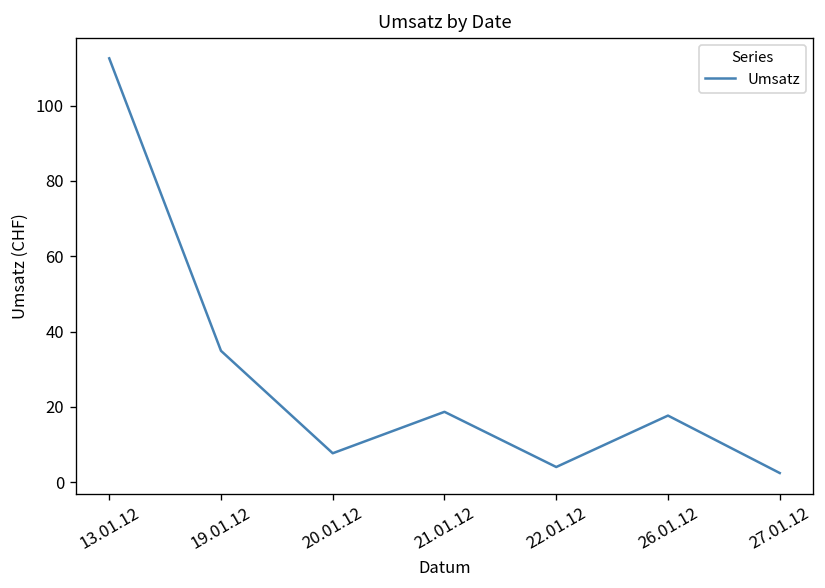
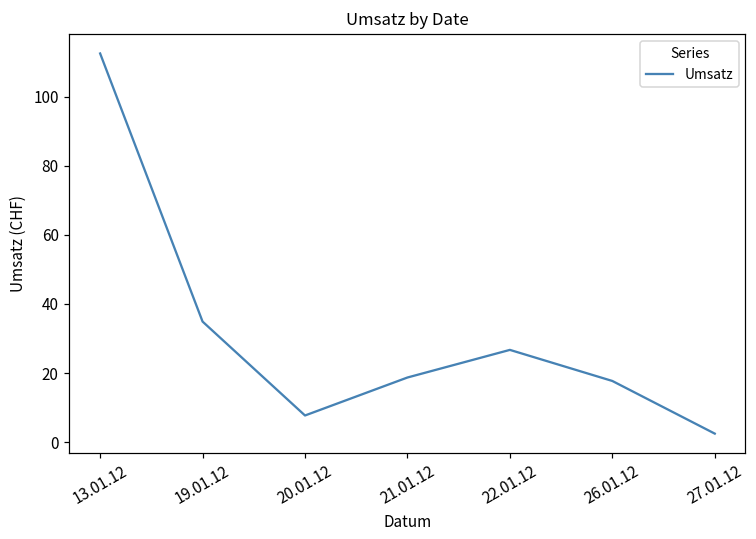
  {
    "13.01.12": 113,
    "19.01.12": 35,
    "20.01.12": 8,
    "21.01.12": 19,
-   "22.01.12": 4,
+   "22.01.12": 27,
    "26.01.12": 18,
    "27.01.12": 2
  }
